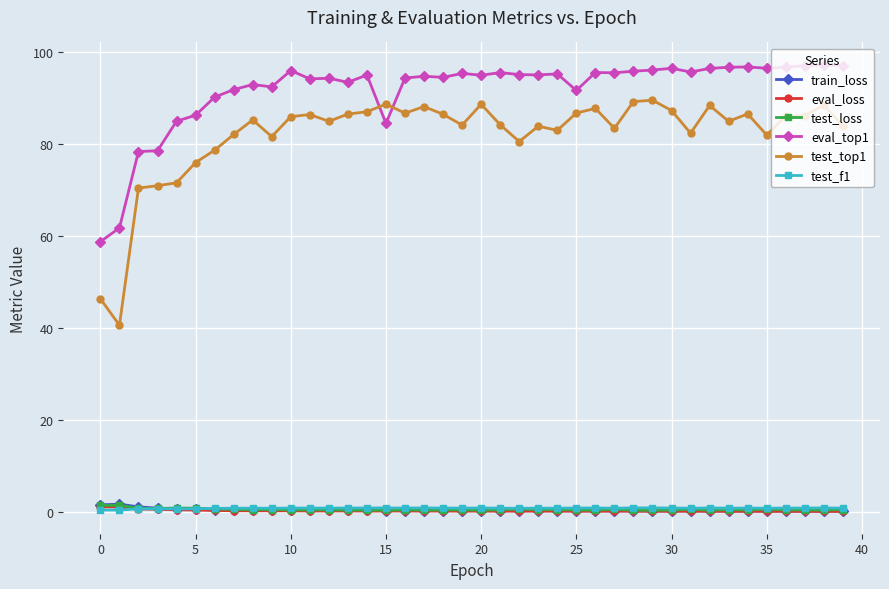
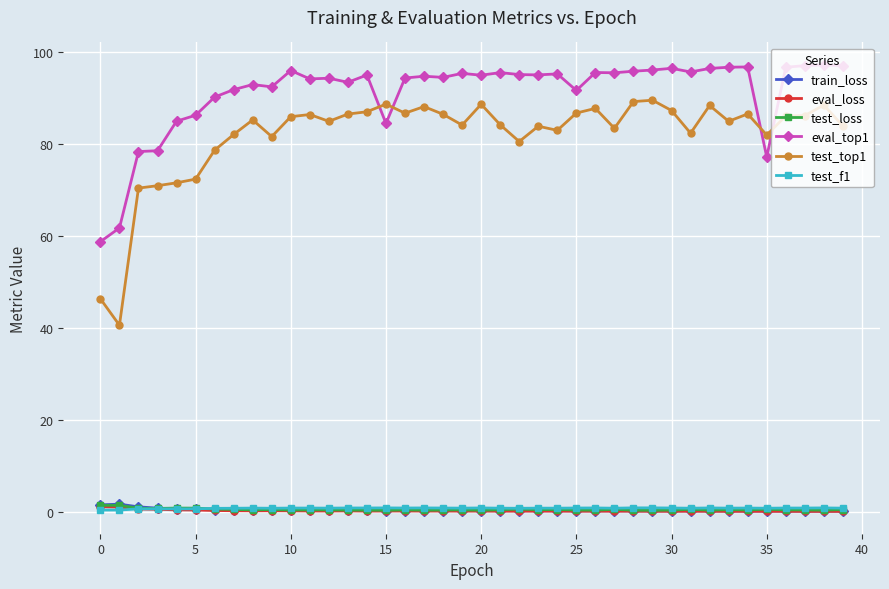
  {
    "eval_top1": {
      "0": 59,
      "5": 86,
      "10": 96,
      "15": 84,
      "20": 95,
      "25": 92,
      "30": 96,
-     "35": 96
+     "35": 77
    },
    "test_top1": {
      "0": 46,
-     "5": 76,
+     "5": 72,
      "10": 86,
      "15": 89,
      "20": 89,
      "25": 87,
      "30": 87,
      "35": 82
    },
    "test_f1": {
      "0": 0
    }
  }
